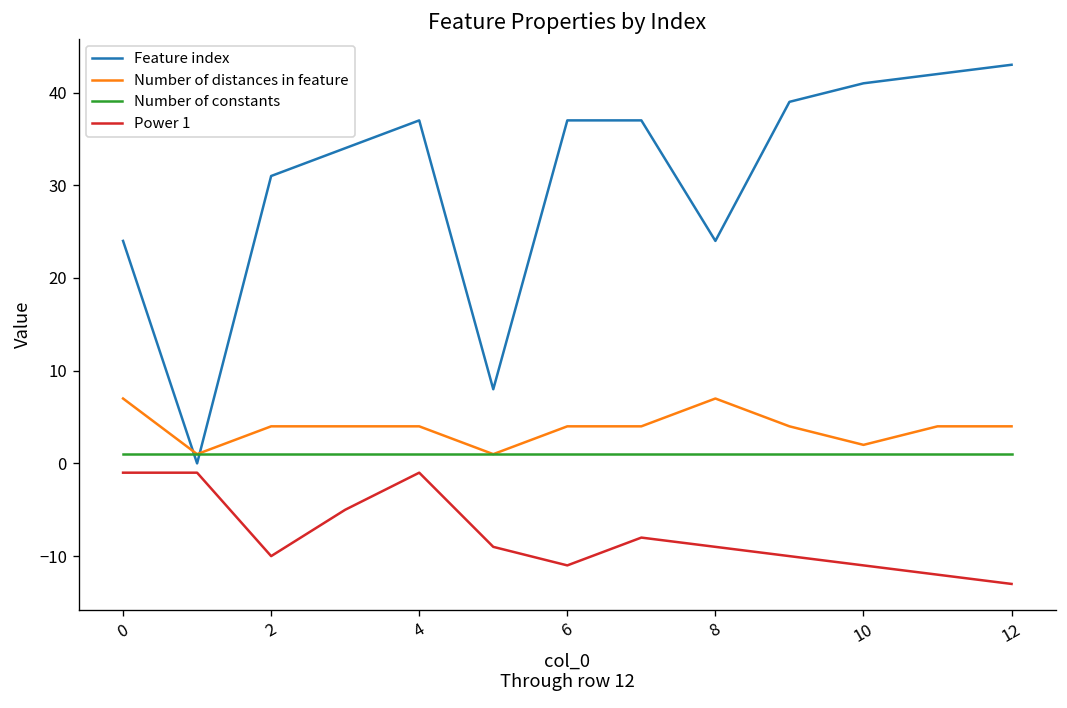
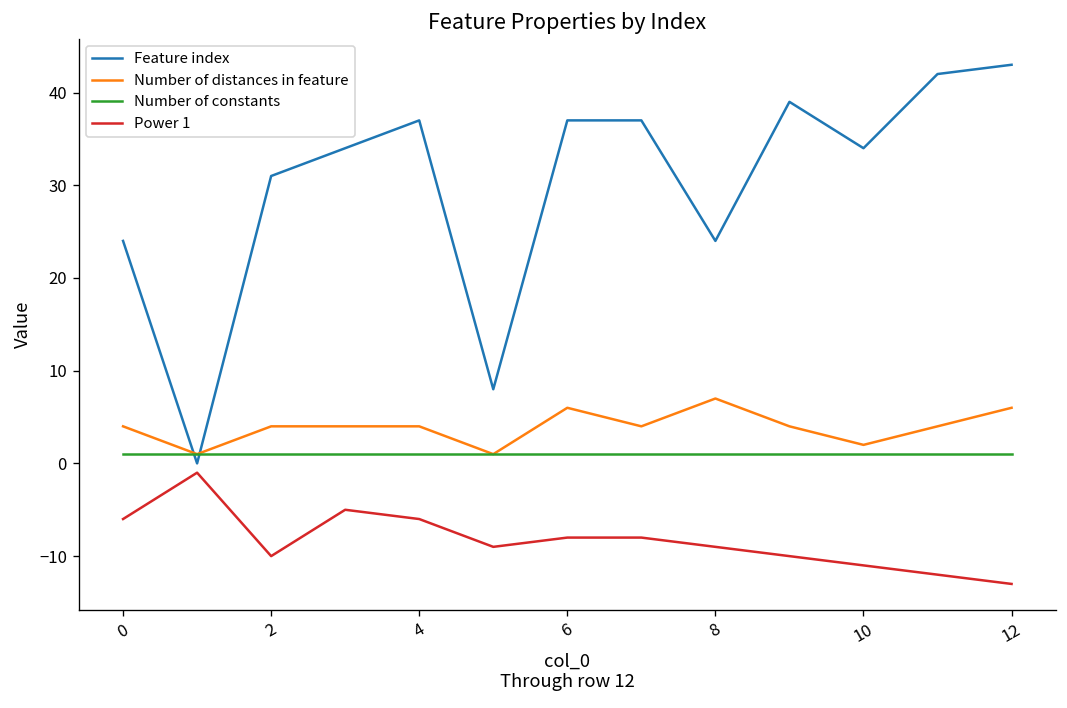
  {
    "Feature index": {
      "0": 24,
      "2": 31,
      "4": 37,
      "6": 37,
      "8": 24,
-     "10": 41,
+     "10": 34,
      "12": 43
    },
    "Number of distances in feature": {
-     "0": 7,
+     "0": 4,
      "2": 4,
      "4": 4,
-     "6": 4,
+     "6": 6,
      "8": 7,
      "10": 2,
-     "12": 4
+     "12": 6
    },
    "Number of constants": {
      "0": 1,
      "2": 1,
      "4": 1,
      "6": 1,
      "8": 1,
      "10": 1,
      "12": 1
    },
    "Power 1": {
-     "0": -1,
+     "0": -6,
      "2": -10,
-     "4": -1,
-     "6": -11,
+     "4": -6,
+     "6": -8,
      "8": -9,
      "10": -11,
      "12": -13
    }
  }
